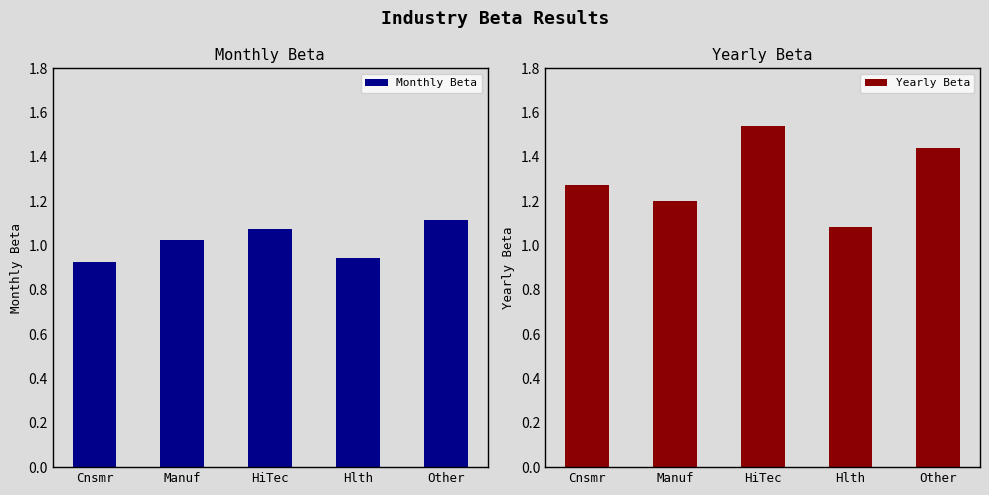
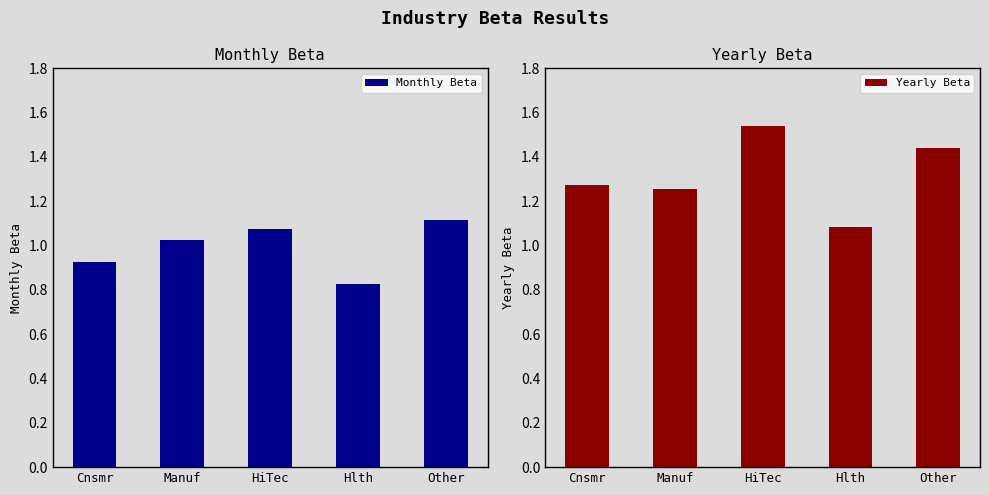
  {
    "Monthly Beta": {
      "Cnsmr": 0.93,
      "Manuf": 1.03,
      "HiTec": 1.07,
-     "Hlth": 0.94,
+     "Hlth": 0.83,
      "Other": 1.12
    },
    "Yearly Beta": {
      "Cnsmr": 1.27,
-     "Manuf": 1.20,
+     "Manuf": 1.26,
      "HiTec": 1.54,
      "Hlth": 1.09,
      "Other": 1.44
    }
  }
